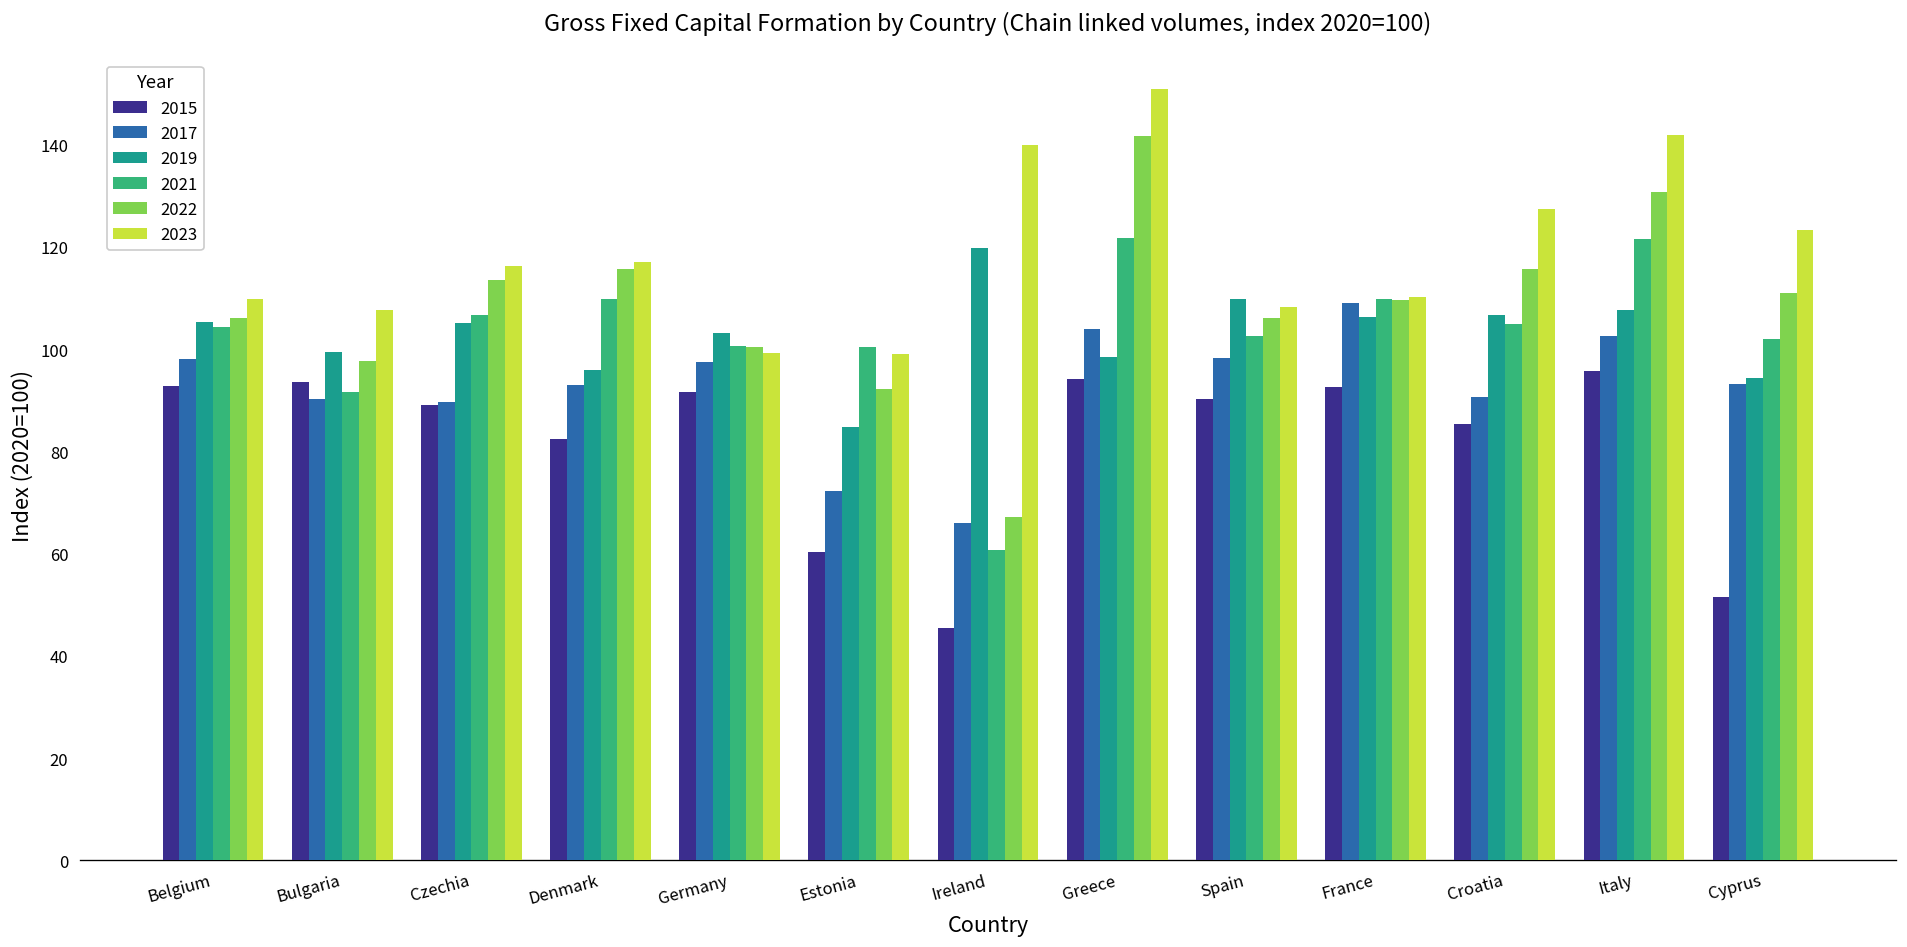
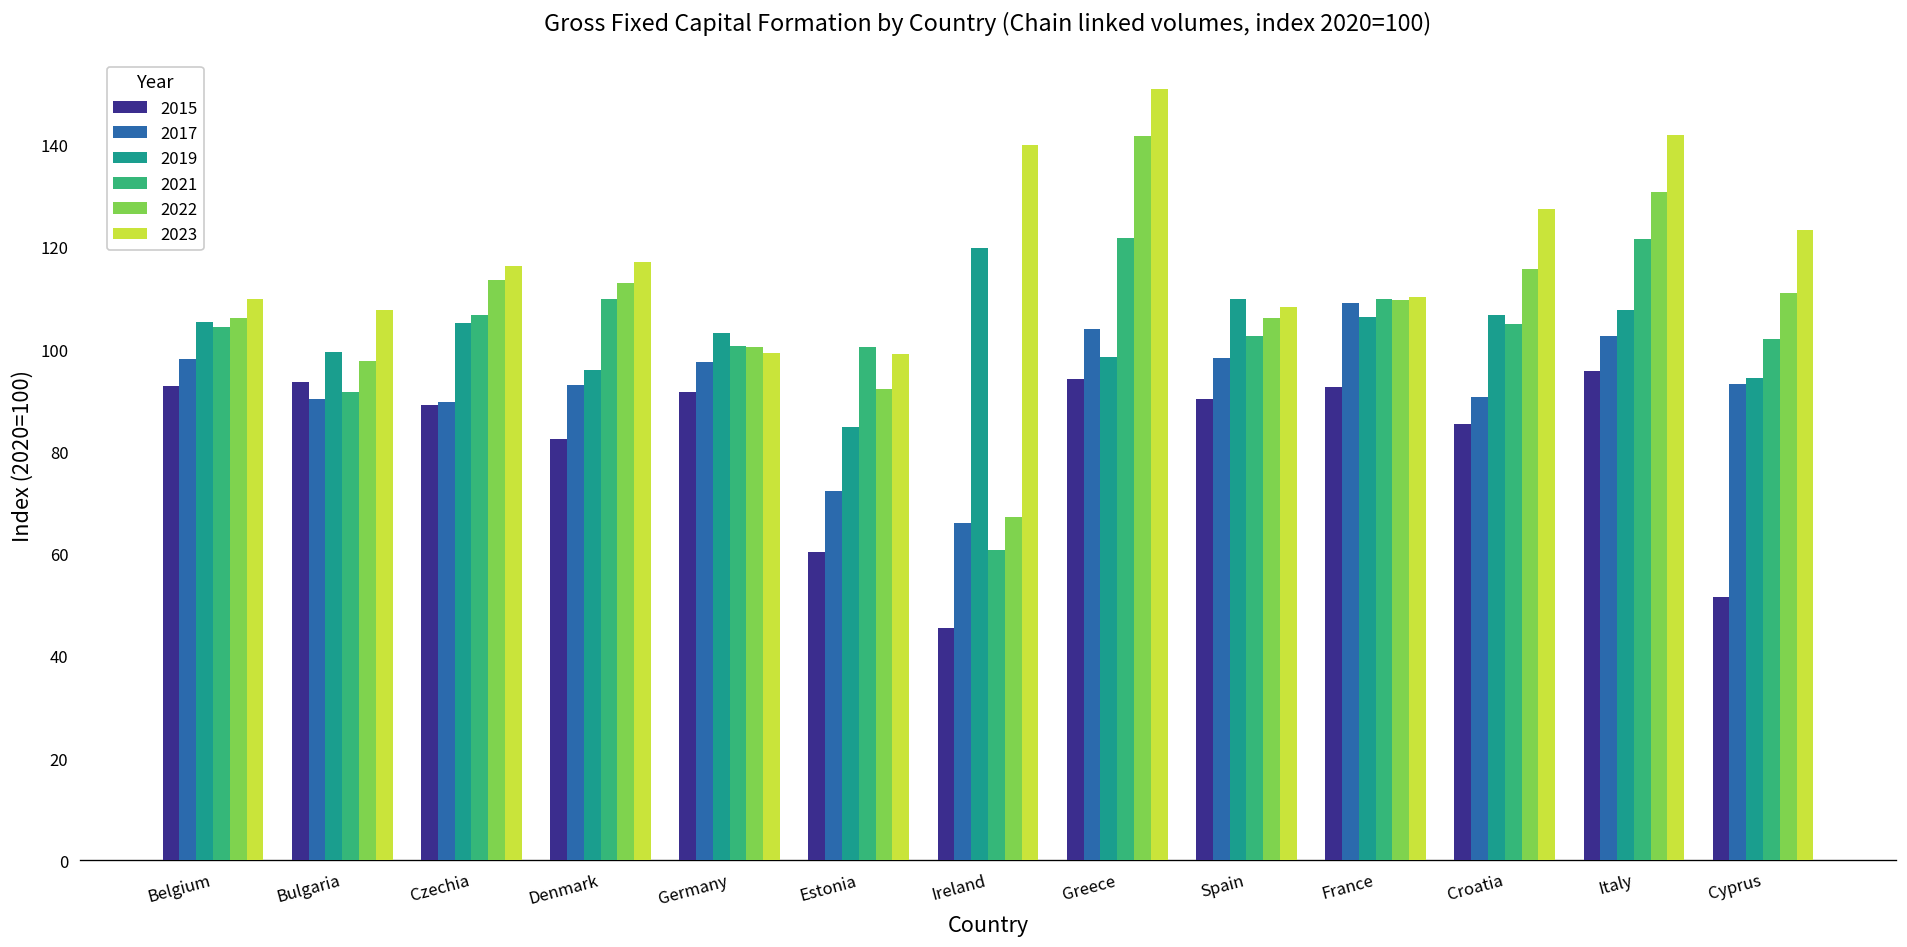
  {
    "2015": {
      "Belgium": 93,
      "Bulgaria": 94,
      "Czechia": 89,
      "Denmark": 82,
      "Germany": 92,
      "Estonia": 60,
      "Ireland": 45,
      "Greece": 94,
      "Spain": 90,
      "France": 92,
      "Croatia": 85,
      "Italy": 96,
      "Cyprus": 51
    },
    "2017": {
      "Belgium": 98,
      "Bulgaria": 90,
      "Czechia": 90,
      "Denmark": 93,
      "Germany": 97,
      "Estonia": 72,
      "Ireland": 66,
      "Greece": 104,
      "Spain": 98,
      "France": 109,
      "Croatia": 91,
      "Italy": 103,
      "Cyprus": 93
    },
    "2022": {
      "Belgium": 106,
      "Bulgaria": 98,
      "Czechia": 113,
-     "Denmark": 116,
+     "Denmark": 113,
      "Germany": 100,
      "Estonia": 92,
      "Ireland": 67,
      "Greece": 142,
      "Spain": 106,
      "France": 110,
      "Croatia": 116,
      "Italy": 131,
      "Cyprus": 111
    },
    "2023": {
      "Belgium": 110,
      "Bulgaria": 108,
      "Czechia": 116,
      "Denmark": 117,
      "Germany": 99,
      "Estonia": 99,
      "Ireland": 140,
      "Greece": 151,
      "Spain": 108,
      "France": 110,
      "Croatia": 127,
      "Italy": 142,
      "Cyprus": 123
    }
  }
